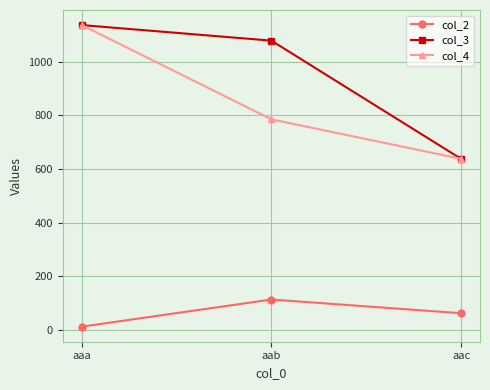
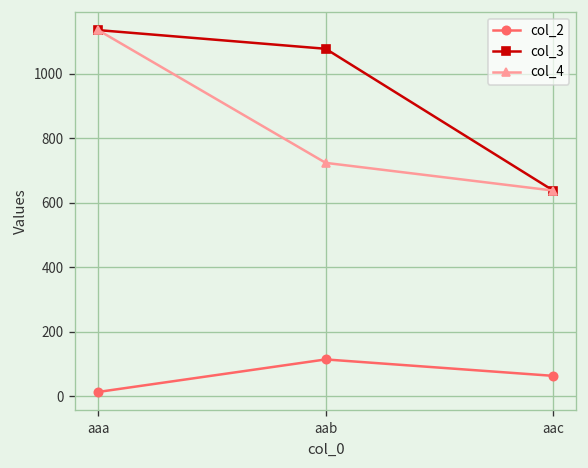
  {
    "col_2": {
      "aaa": 10,
      "aab": 110,
      "aac": 60
    },
    "col_3": {
      "aab": 1080
    },
    "col_4": {
-     "aab": 790
+     "aab": 720
    }
  }
